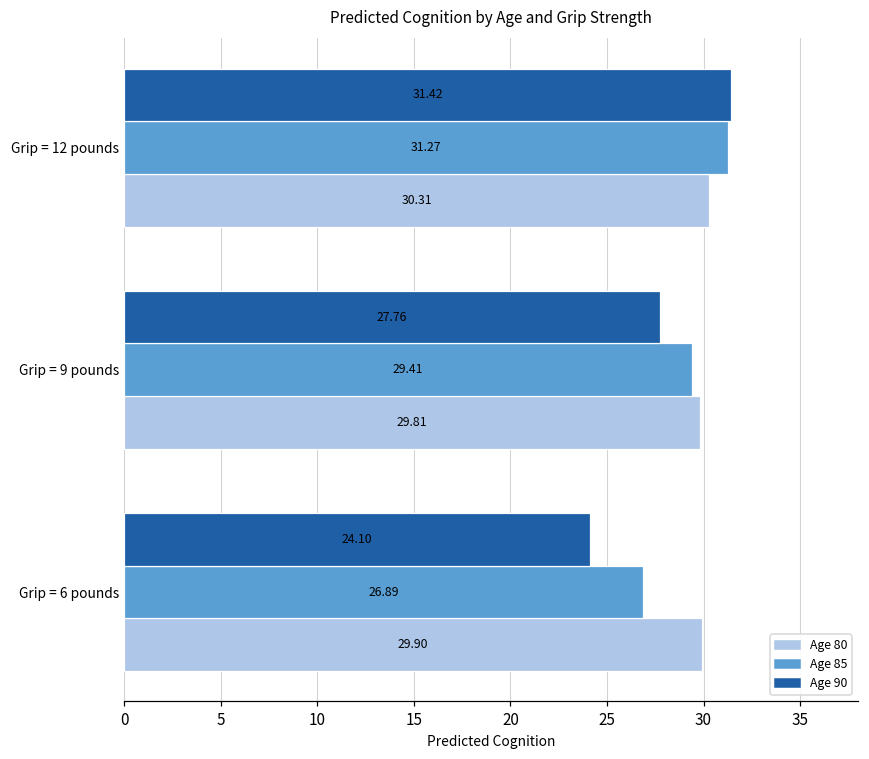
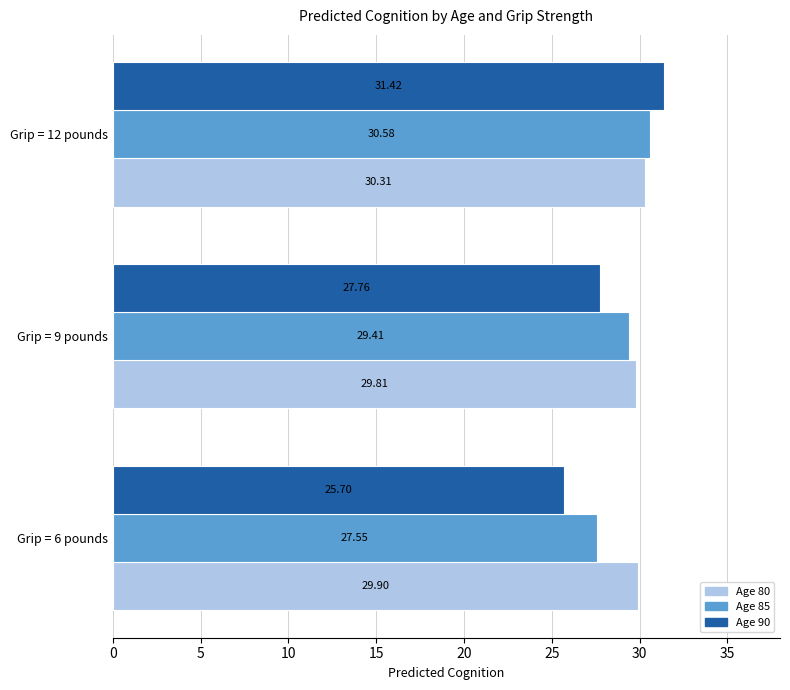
  {
    "Age 80": {
      "Grip = 12 pounds": 30.31,
      "Grip = 9 pounds": 29.81,
      "Grip = 6 pounds": 29.90
    },
    "Age 85": {
-     "Grip = 12 pounds": 31.27,
+     "Grip = 12 pounds": 30.58,
      "Grip = 9 pounds": 29.41,
-     "Grip = 6 pounds": 26.89
+     "Grip = 6 pounds": 27.55
    },
    "Age 90": {
      "Grip = 12 pounds": 31.42,
      "Grip = 9 pounds": 27.76,
-     "Grip = 6 pounds": 24.10
+     "Grip = 6 pounds": 25.70
    }
  }
